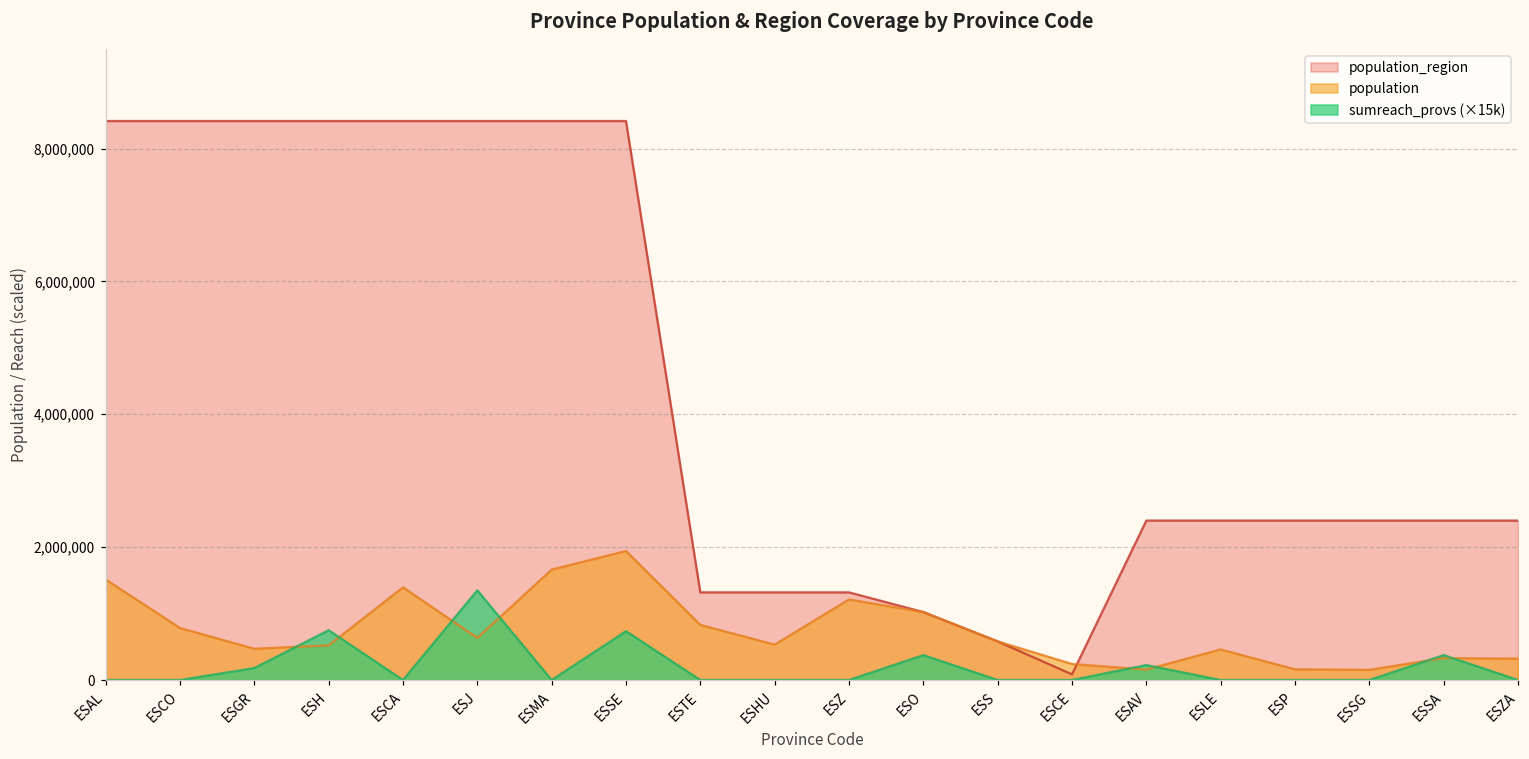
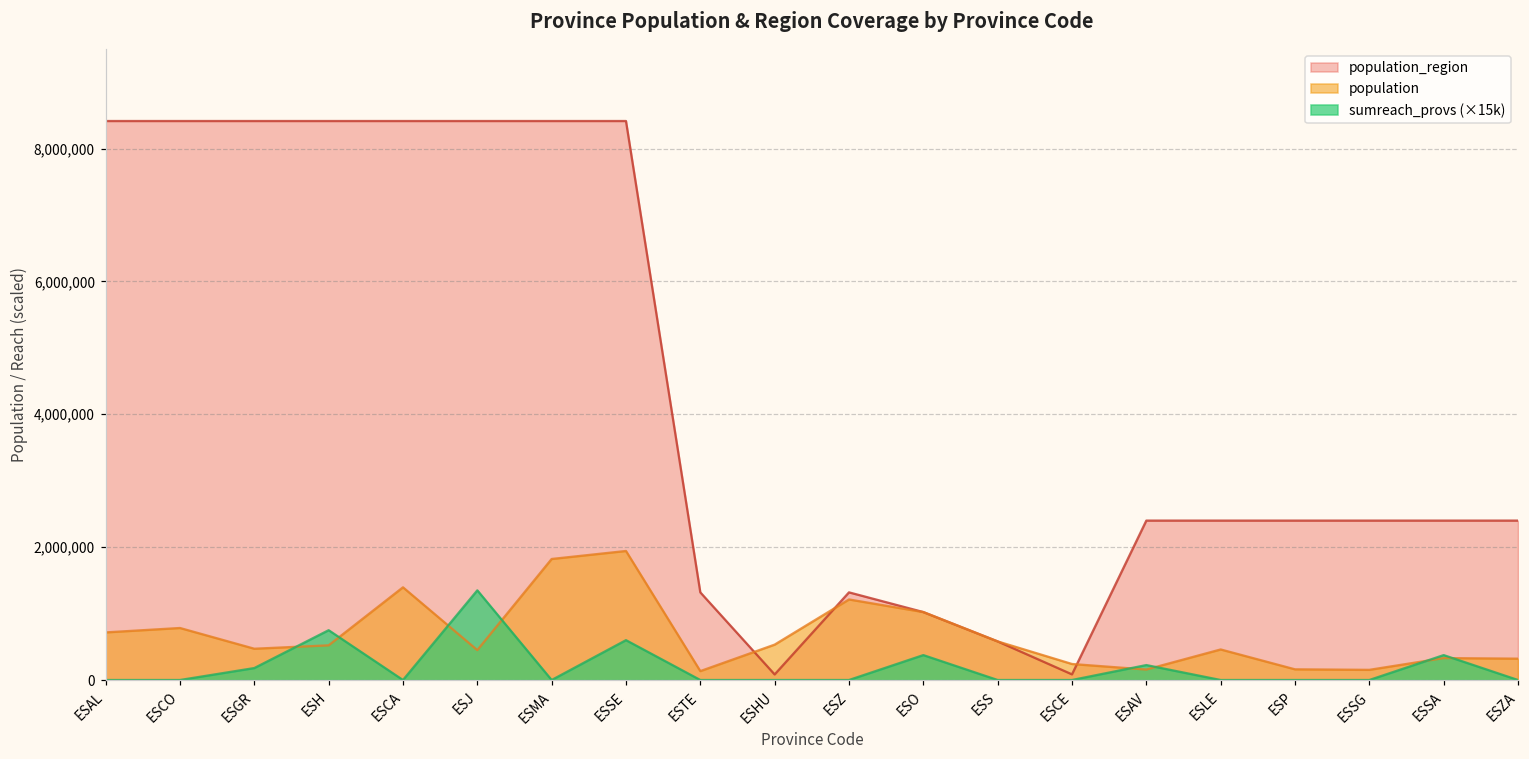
  {
    "population_region": {
      "ESAL": "8,400,000",
      "ESCO": "8,400,000",
      "ESGR": "8,400,000",
      "ESH": "8,400,000",
      "ESCA": "8,400,000",
      "ESJ": "8,400,000",
      "ESMA": "8,400,000",
      "ESSE": "8,400,000",
      "ESTE": "1,300,000",
-     "ESHU": "1,300,000",
+     "ESHU": "100,000",
      "ESZ": "1,300,000",
      "ESCE": "100,000",
      "ESAV": "2,400,000",
      "ESLE": "2,400,000",
      "ESP": "2,400,000",
      "ESSG": "2,400,000",
      "ESSA": "2,400,000",
      "ESZA": "2,400,000"
    },
    "population": {
-     "ESAL": "1,500,000",
+     "ESAL": "700,000",
      "ESCO": "800,000",
      "ESGR": "500,000",
      "ESH": "500,000",
      "ESCA": "1,400,000",
-     "ESJ": "600,000",
-     "ESMA": "1,700,000",
+     "ESJ": "500,000",
+     "ESMA": "1,800,000",
      "ESSE": "1,900,000",
-     "ESTE": "800,000",
+     "ESTE": "100,000",
      "ESHU": "500,000",
      "ESZ": "1,200,000",
      "ESCE": "200,000",
      "ESAV": "200,000",
      "ESLE": "500,000",
      "ESP": "200,000",
      "ESSG": "200,000",
      "ESSA": "300,000",
      "ESZA": "300,000"
    },
    "sumreach_provs (×15k)": {
      "ESAL": "0",
      "ESCO": "0",
      "ESGR": "200,000",
      "ESH": "800,000",
      "ESCA": "0",
      "ESJ": "1,400,000",
      "ESMA": "0",
-     "ESSE": "700,000",
+     "ESSE": "600,000",
      "ESTE": "0",
      "ESHU": "0",
      "ESZ": "0",
      "ESO": "400,000",
      "ESS": "0",
      "ESCE": "0",
      "ESAV": "200,000",
      "ESLE": "0",
      "ESP": "0",
      "ESSG": "0",
      "ESSA": "400,000",
      "ESZA": "0"
    }
  }
